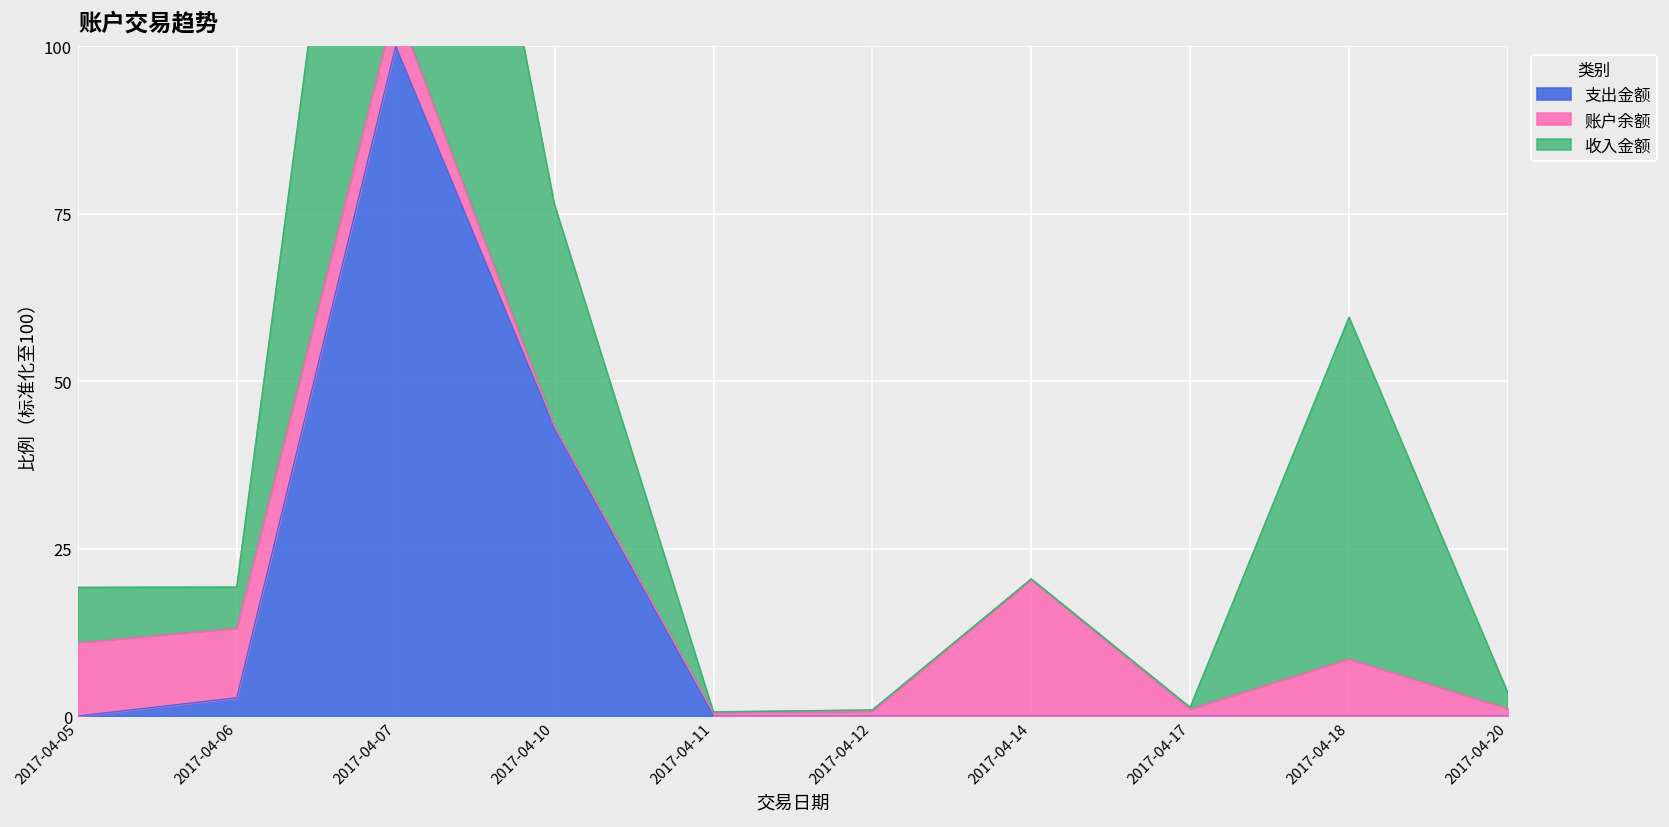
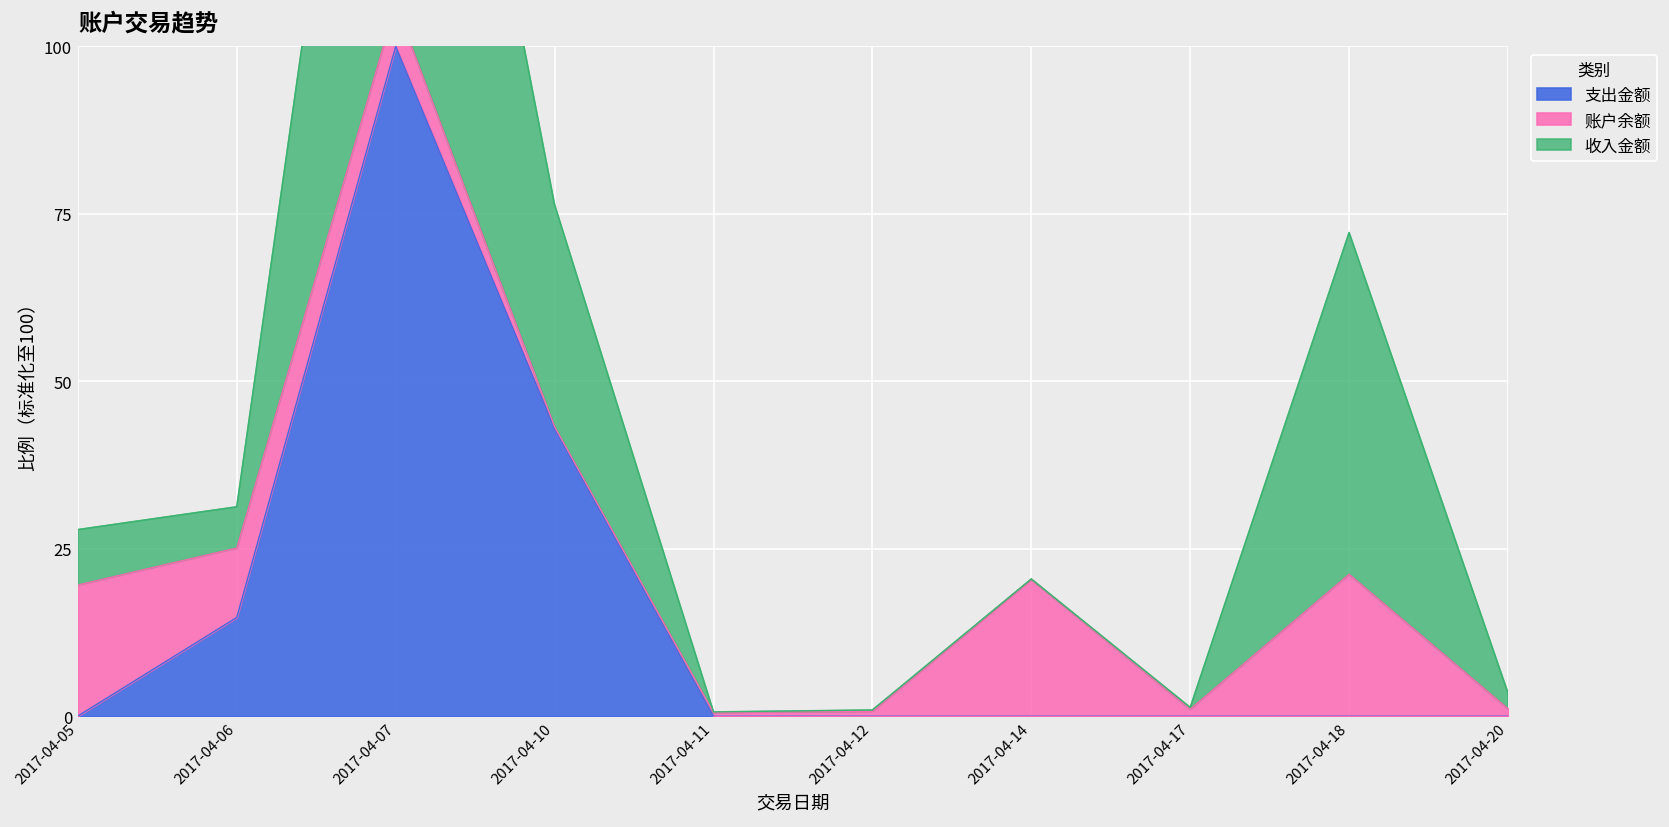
  {
    "支出金额": {
      "2017-04-05": 0,
-     "2017-04-06": 3,
+     "2017-04-06": 15,
      "2017-04-07": 100,
      "2017-04-11": 0,
      "2017-04-12": 0,
      "2017-04-14": 0,
      "2017-04-17": 0,
      "2017-04-18": 0,
      "2017-04-20": 0
    },
    "账户余额": {
-     "2017-04-05": 11,
+     "2017-04-05": 20,
      "2017-04-06": 10,
-     "2017-04-18": 9,
+     "2017-04-18": 21,
      "2017-04-20": 1
    },
    "收入金额": {
      "2017-04-05": 8,
      "2017-04-06": 6,
      "2017-04-10": 33,
      "2017-04-18": 51,
      "2017-04-20": 2
    }
  }
